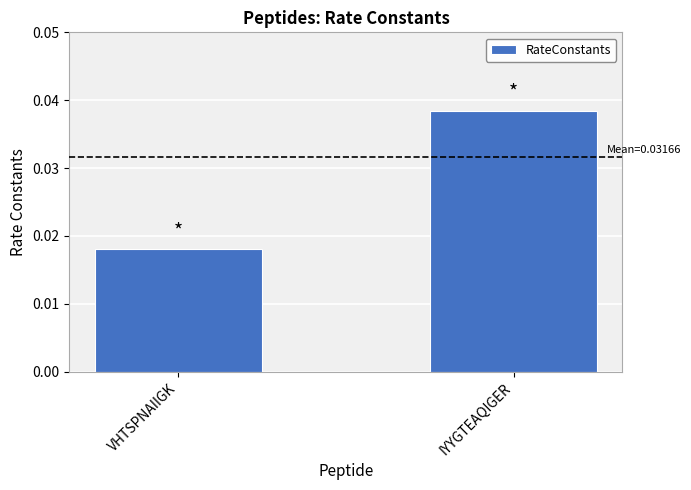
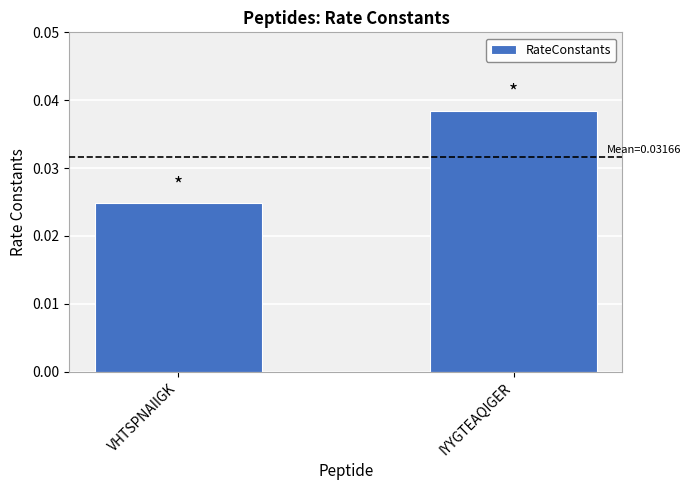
  {
-   "VHTSPNAIIGK": 0.018,
+   "VHTSPNAIIGK": 0.025,
    "IYYGTEAQIGER": 0.038
  }
